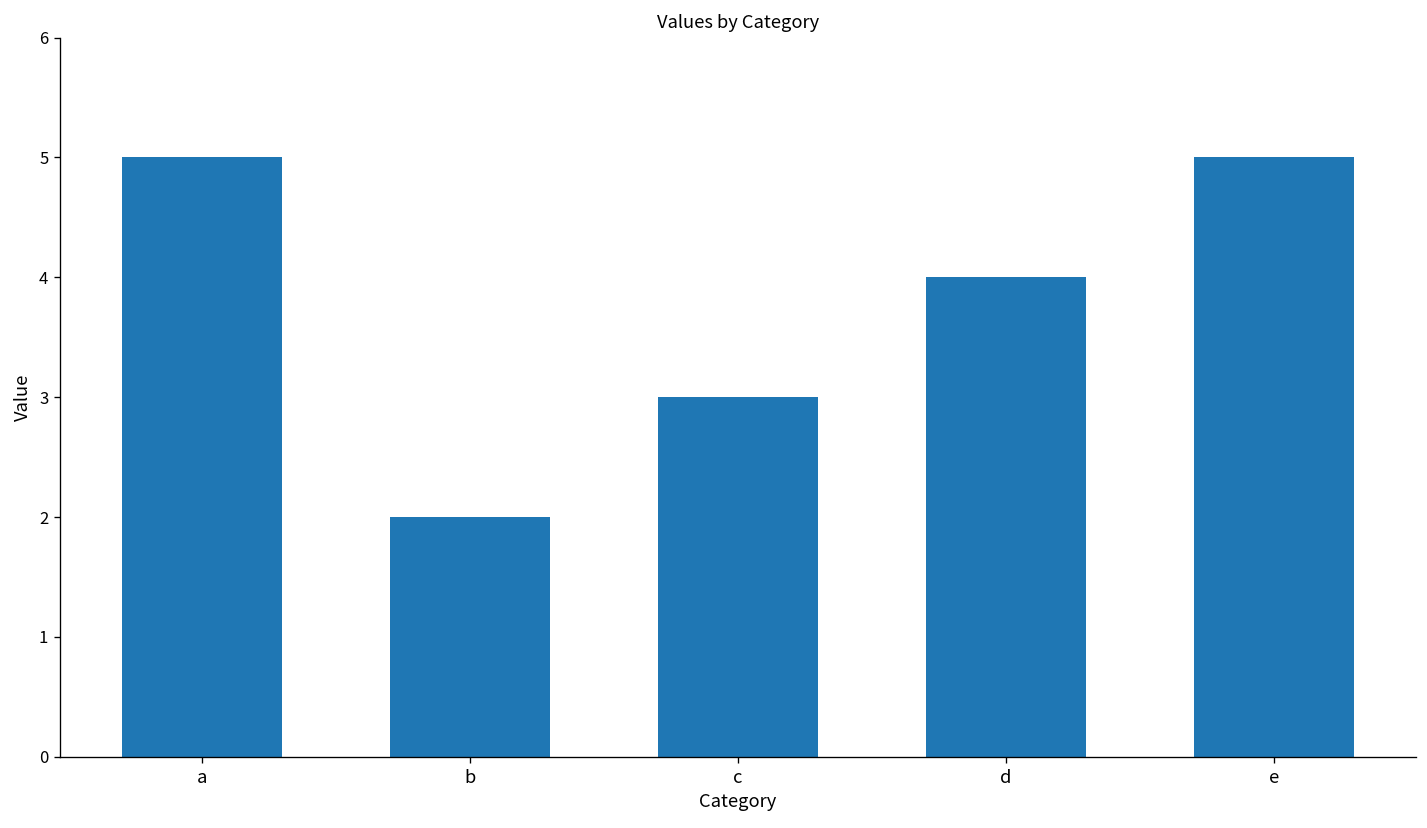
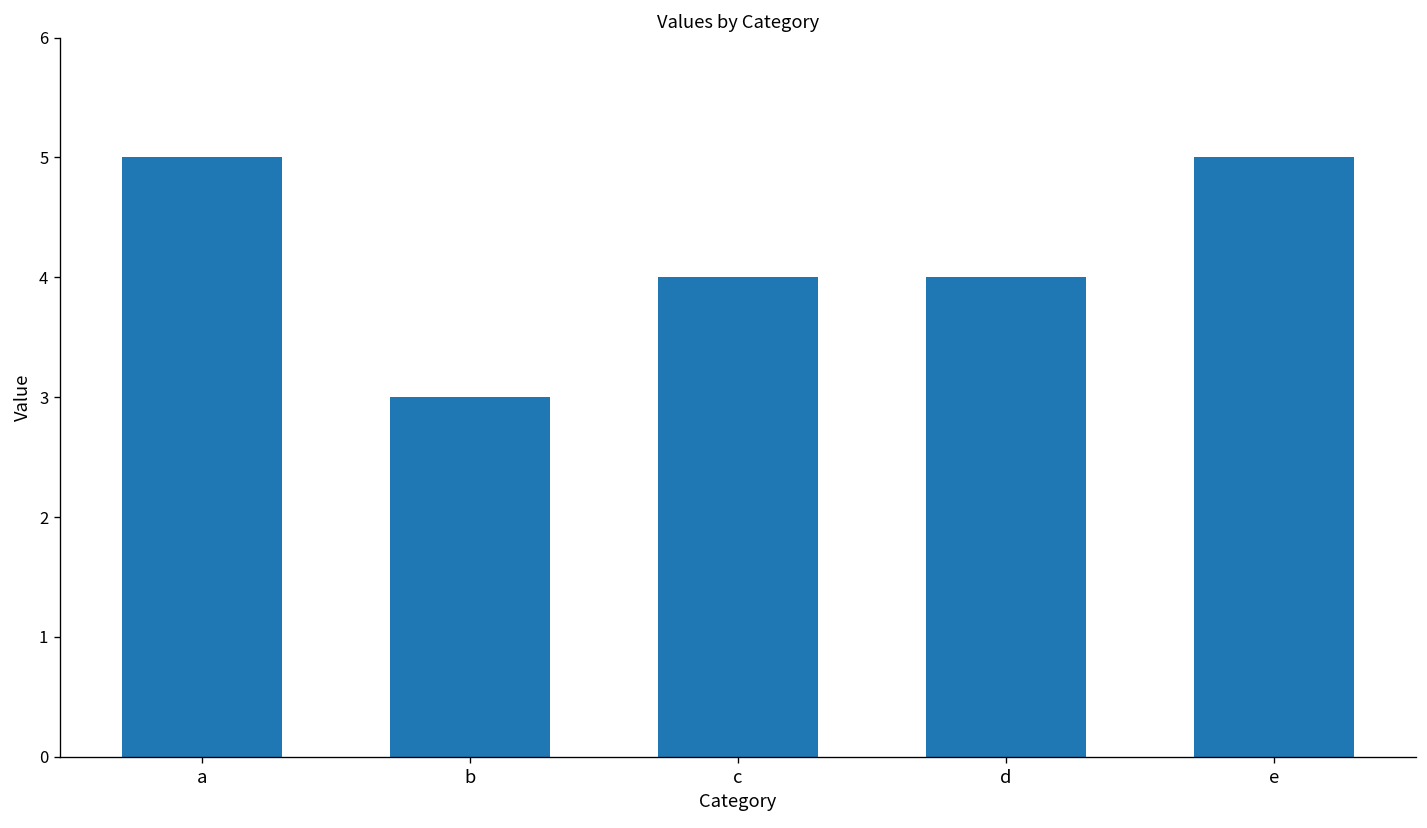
  {
    "a": 5,
-   "b": 2,
-   "c": 3,
+   "b": 3,
+   "c": 4,
    "d": 4,
    "e": 5
  }
